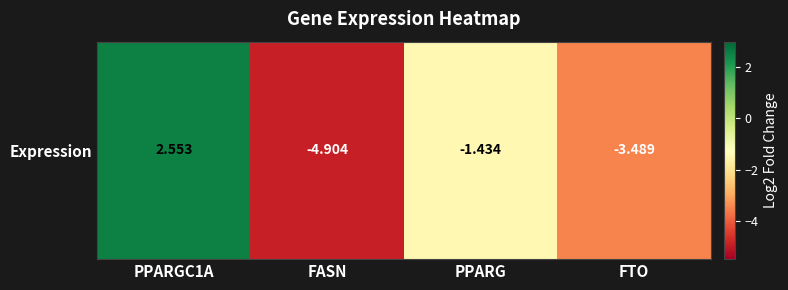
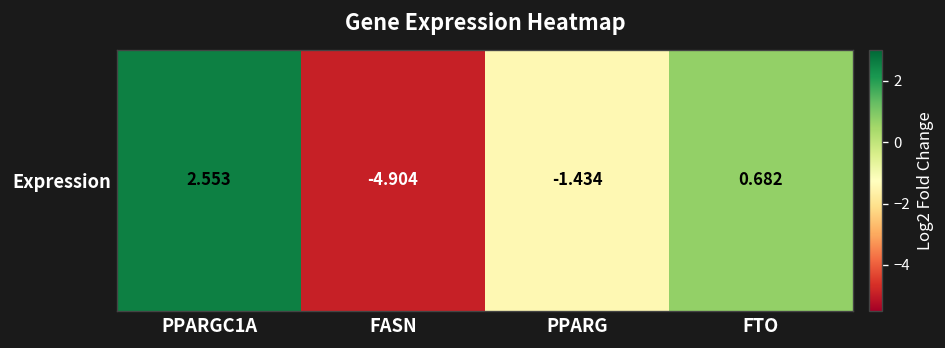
  {
    "Expression": {
      "PPARGC1A": 2.553,
      "FASN": -4.904,
      "PPARG": -1.434,
-     "FTO": -3.489
+     "FTO": 0.682
    }
  }
